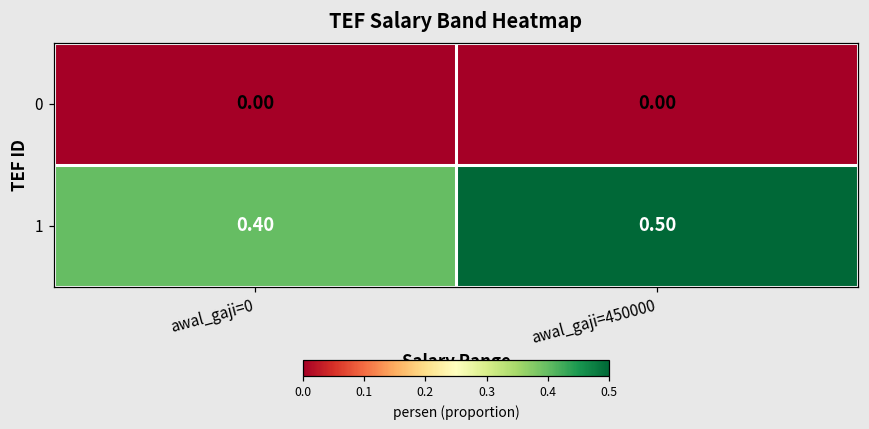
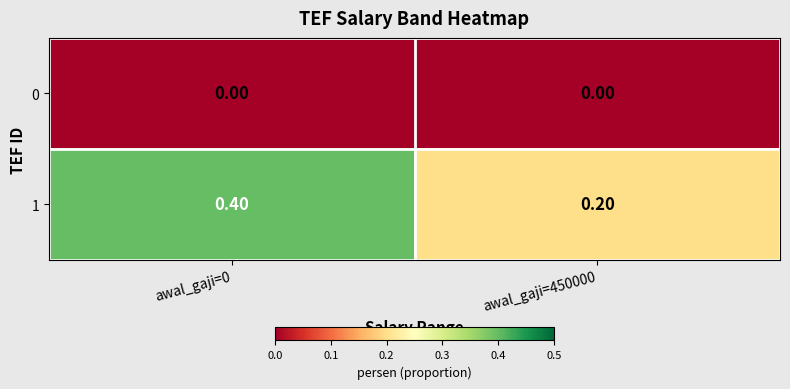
  {
    "0": {
      "awal_gaji=0": 0.00,
      "awal_gaji=450000": 0.00
    },
    "1": {
      "awal_gaji=0": 0.40,
-     "awal_gaji=450000": 0.50
+     "awal_gaji=450000": 0.20
    }
  }
